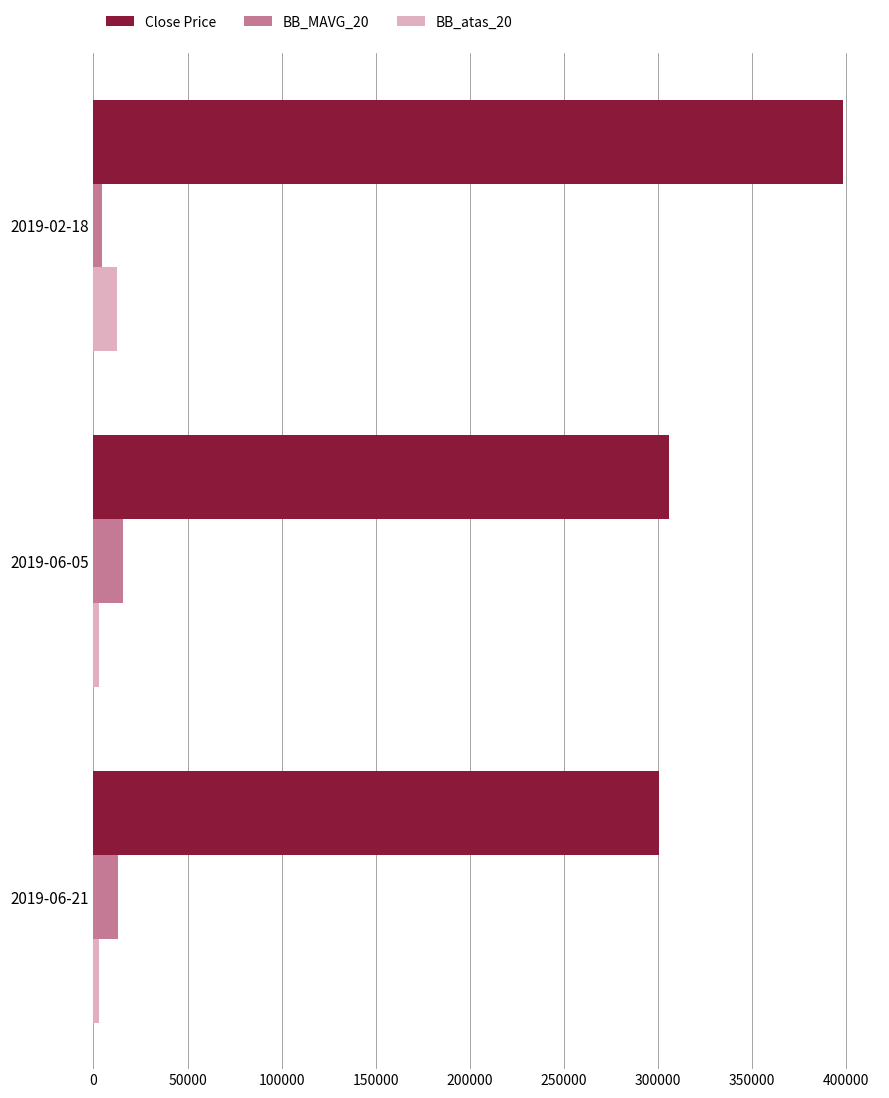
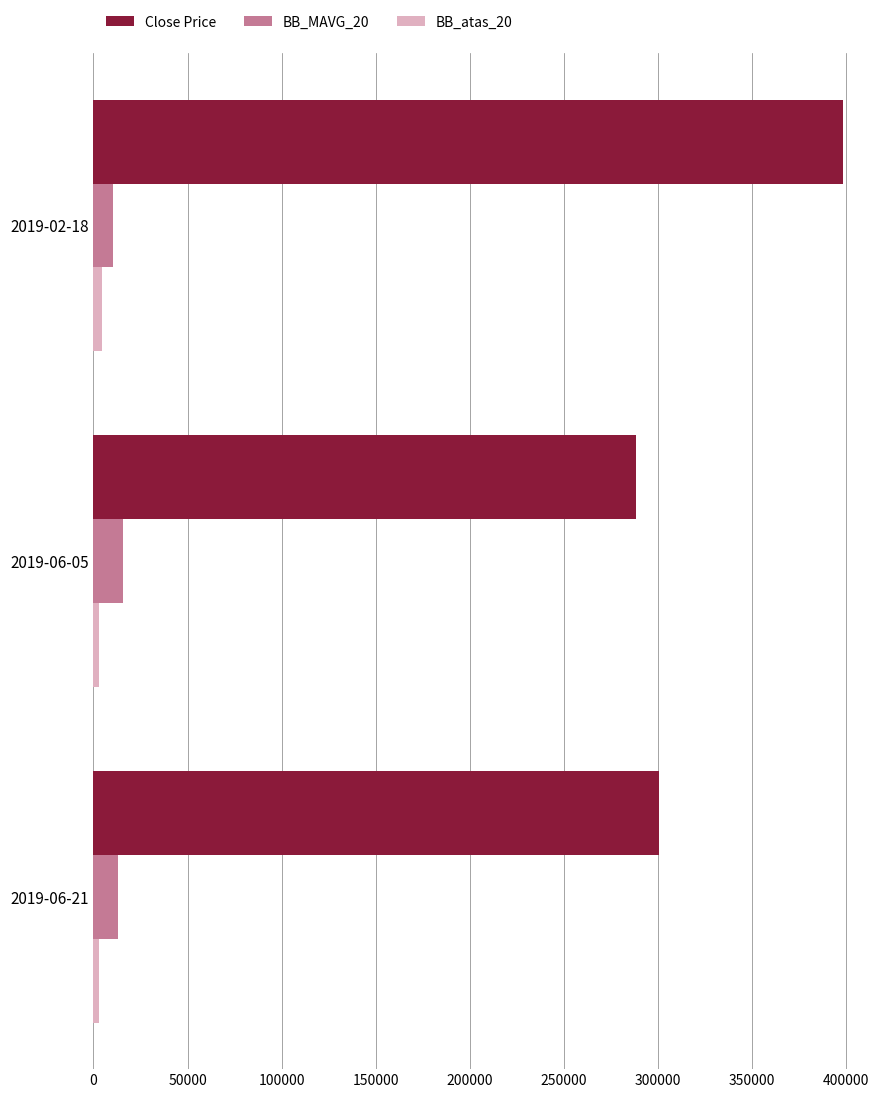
  {
    "Close Price": {
      "2019-02-18": 398000,
-     "2019-06-05": 306000,
+     "2019-06-05": 288000,
      "2019-06-21": 301000
    },
    "BB_MAVG_20": {
-     "2019-02-18": 4000,
+     "2019-02-18": 11000,
      "2019-06-05": 16000,
      "2019-06-21": 13000
    },
    "BB_atas_20": {
-     "2019-02-18": 12000,
+     "2019-02-18": 5000,
      "2019-06-05": 3000,
      "2019-06-21": 3000
    }
  }
